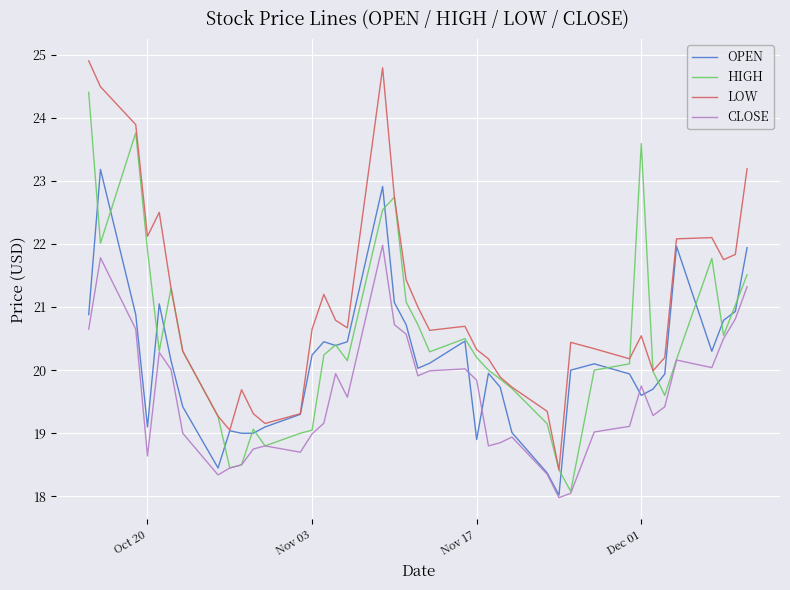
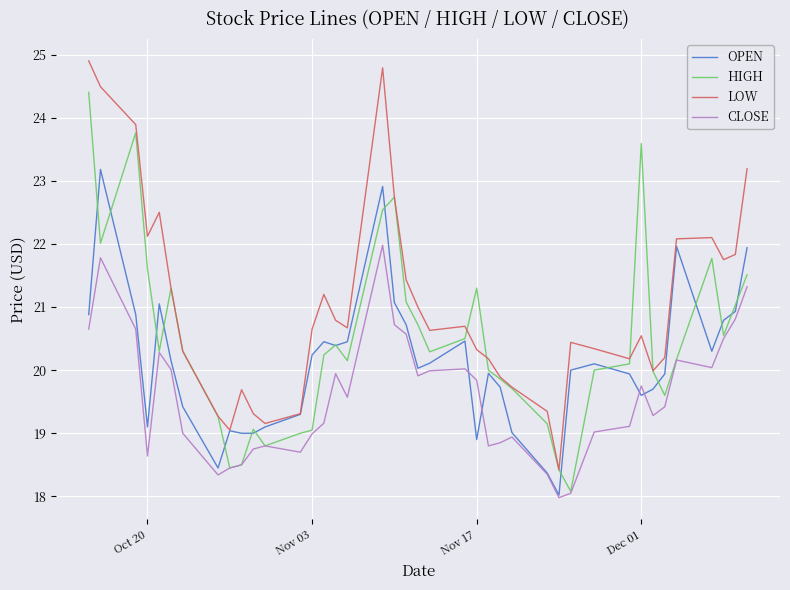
  {
    "OPEN": {
      "Oct 20": 19.1,
      "Nov 03": 20.2,
      "Nov 17": 18.9,
      "Dec 01": 19.6
    },
    "HIGH": {
-     "Oct 20": 21.9,
+     "Oct 20": 21.6,
      "Nov 03": 19.1,
-     "Nov 17": 20.2,
+     "Nov 17": 21.3,
      "Dec 01": 23.6
    },
    "LOW": {
      "Oct 20": 22.1,
      "Nov 03": 20.7,
      "Nov 17": 20.3,
      "Dec 01": 20.5
    },
    "CLOSE": {
      "Oct 20": 18.6,
      "Nov 03": 19.0,
      "Nov 17": 19.8,
      "Dec 01": 19.8
    }
  }
